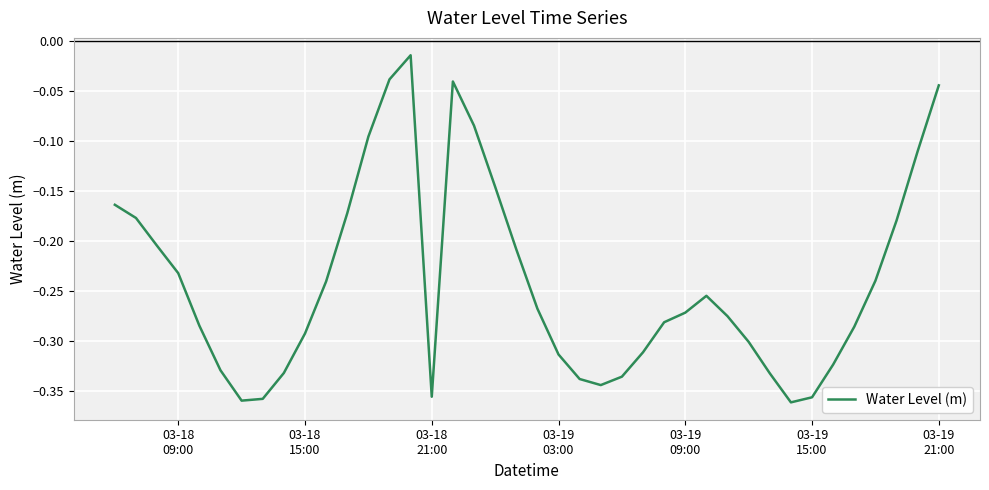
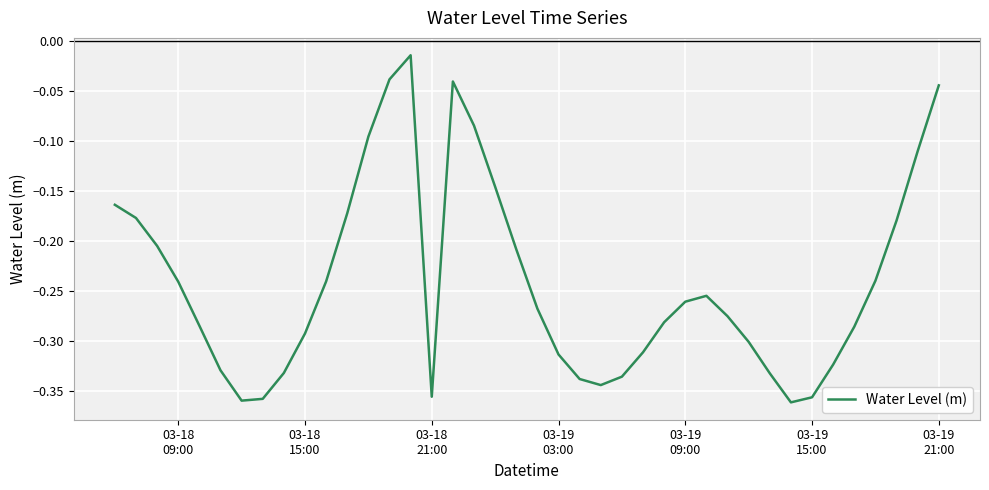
  {
-   "03-18 09:00": -0.232,
+   "03-18 09:00": -0.241,
    "03-18 15:00": -0.293,
    "03-18 21:00": -0.356,
    "03-19 03:00": -0.314,
-   "03-19 09:00": -0.272,
+   "03-19 09:00": -0.261,
    "03-19 15:00": -0.356,
    "03-19 21:00": -0.045
  }
